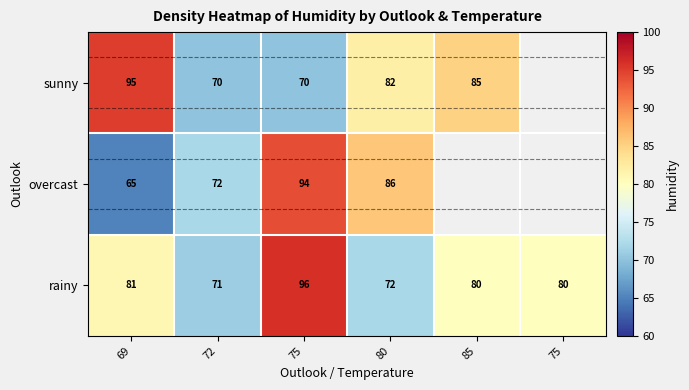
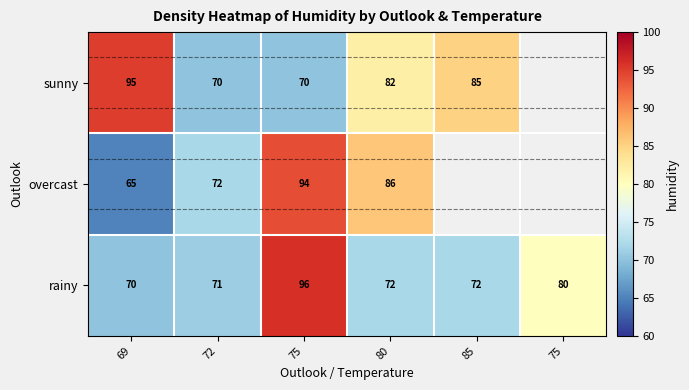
  {
    "sunny": {
      "69": 95,
      "72": 70,
      "75": 70,
      "80": 82,
      "85": 85
    },
    "overcast": {
      "69": 65,
      "72": 72,
      "75": 94,
      "80": 86
    },
    "rainy": {
-     "69": 81,
+     "69": 70,
      "72": 71,
      "80": 72,
-     "85": 80
+     "85": 72
    }
  }
